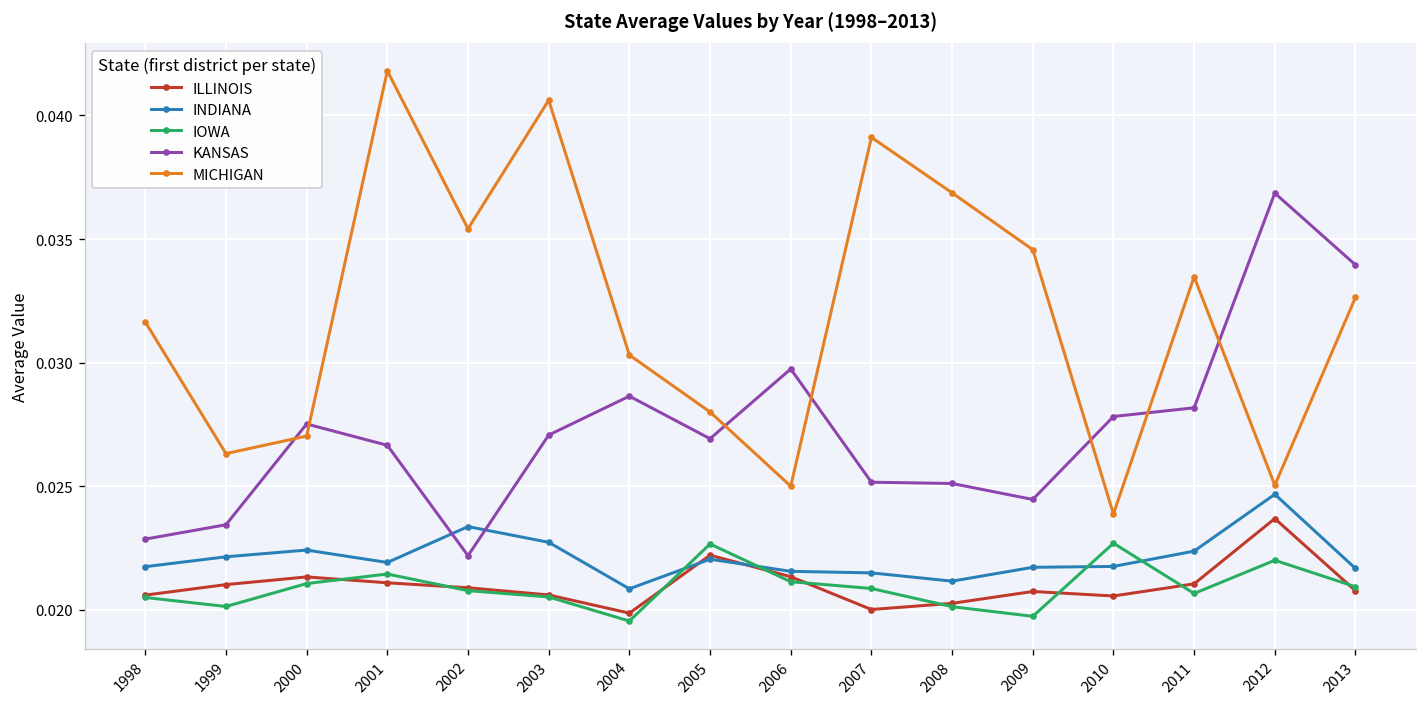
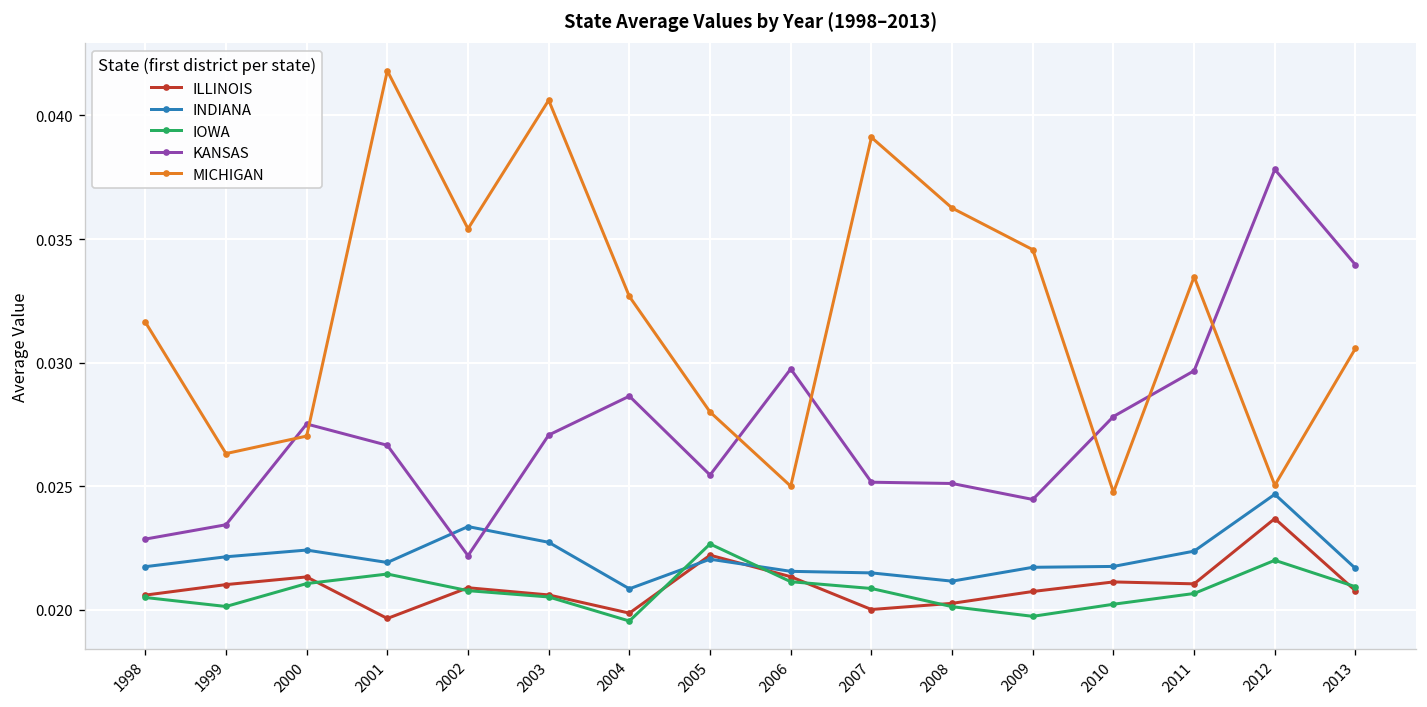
  {
    "ILLINOIS": {
      "1999": 0.0210,
      "2000": 0.0213,
-     "2001": 0.0211,
+     "2001": 0.0197,
      "2004": 0.0199,
      "2005": 0.0222,
      "2006": 0.0213,
      "2007": 0.0200,
      "2008": 0.0203,
      "2009": 0.0207,
-     "2010": 0.0206,
+     "2010": 0.0211,
      "2011": 0.0211,
      "2012": 0.0237,
      "2013": 0.0208
    },
    "INDIANA": {
      "1998": 0.0218,
      "1999": 0.0222,
      "2000": 0.0224,
      "2001": 0.0219,
      "2002": 0.0234,
      "2003": 0.0227,
      "2004": 0.0209,
      "2005": 0.0221,
      "2006": 0.0216,
      "2007": 0.0215,
      "2008": 0.0212,
      "2009": 0.0217,
      "2010": 0.0218,
      "2011": 0.0224,
      "2012": 0.0247,
      "2013": 0.0217
    },
    "IOWA": {
      "1999": 0.0201,
      "2000": 0.0211,
      "2001": 0.0215,
      "2004": 0.0196,
      "2005": 0.0227,
      "2006": 0.0211,
      "2007": 0.0209,
      "2008": 0.0201,
      "2009": 0.0197,
-     "2010": 0.0227,
+     "2010": 0.0202,
      "2011": 0.0207,
      "2012": 0.0220,
      "2013": 0.0209
    },
    "KANSAS": {
      "1998": 0.0229,
      "1999": 0.0234,
      "2000": 0.0275,
      "2001": 0.0267,
      "2002": 0.0222,
      "2003": 0.0271,
      "2004": 0.0286,
-     "2005": 0.0269,
+     "2005": 0.0255,
      "2006": 0.0297,
      "2007": 0.0252,
      "2008": 0.0251,
      "2009": 0.0245,
      "2010": 0.0278,
-     "2011": 0.0282,
-     "2012": 0.0369,
+     "2011": 0.0297,
+     "2012": 0.0378,
      "2013": 0.0340
    },
    "MICHIGAN": {
      "1998": 0.0316,
      "1999": 0.0263,
      "2000": 0.0270,
      "2001": 0.0418,
      "2002": 0.0354,
      "2003": 0.0406,
-     "2004": 0.0303,
+     "2004": 0.0327,
      "2005": 0.0280,
      "2006": 0.0250,
      "2007": 0.0391,
-     "2008": 0.0369,
+     "2008": 0.0363,
      "2009": 0.0346,
-     "2010": 0.0239,
+     "2010": 0.0248,
      "2011": 0.0335,
      "2012": 0.0250,
-     "2013": 0.0326
+     "2013": 0.0306
    }
  }
